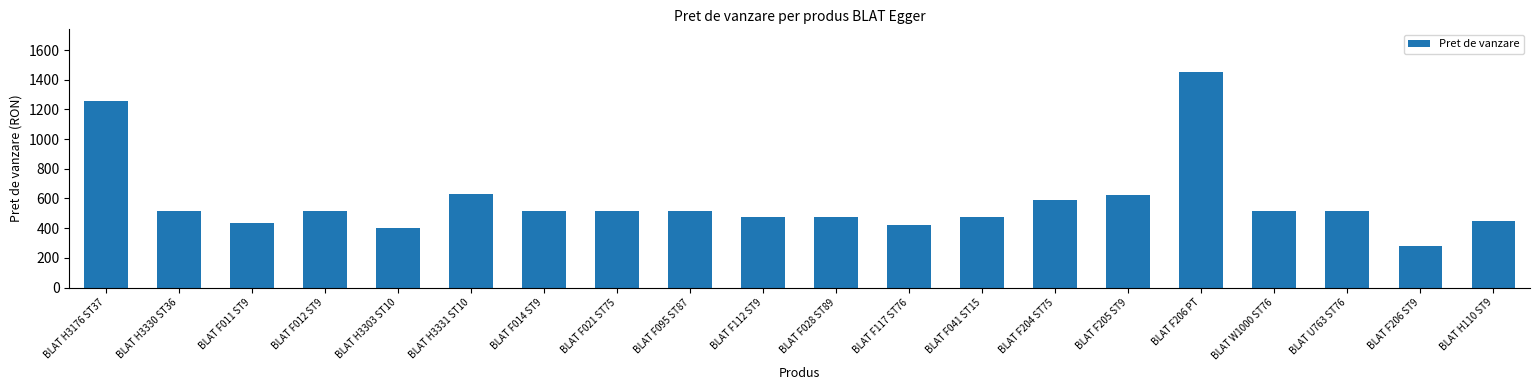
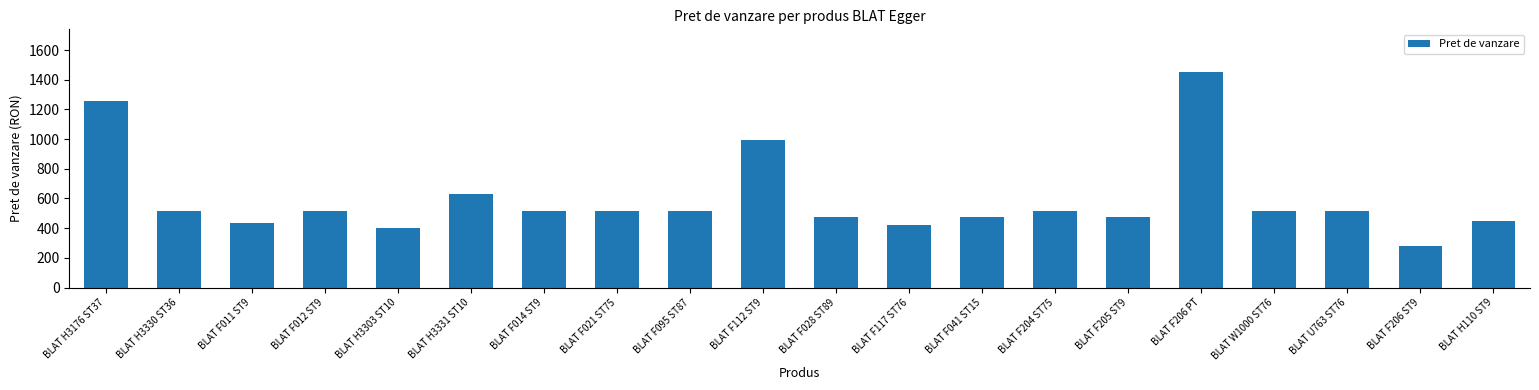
  {
    "BLAT H3176 ST37": 1260,
    "BLAT H3330 ST36": 520,
    "BLAT F011 ST9": 430,
    "BLAT F012 ST9": 520,
    "BLAT H3303 ST10": 400,
    "BLAT H3331 ST10": 630,
    "BLAT F014 ST9": 520,
    "BLAT F021 ST75": 520,
    "BLAT F095 ST87": 520,
-   "BLAT F112 ST9": 480,
+   "BLAT F112 ST9": 990,
    "BLAT F028 ST89": 480,
    "BLAT F117 ST76": 420,
    "BLAT F041 ST15": 470,
-   "BLAT F204 ST75": 590,
-   "BLAT F205 ST9": 630,
+   "BLAT F204 ST75": 520,
+   "BLAT F205 ST9": 480,
    "BLAT F206 PT": 1450,
    "BLAT W1000 ST76": 520,
    "BLAT U763 ST76": 520,
    "BLAT F206 ST9": 280,
    "BLAT H110 ST9": 450
  }
